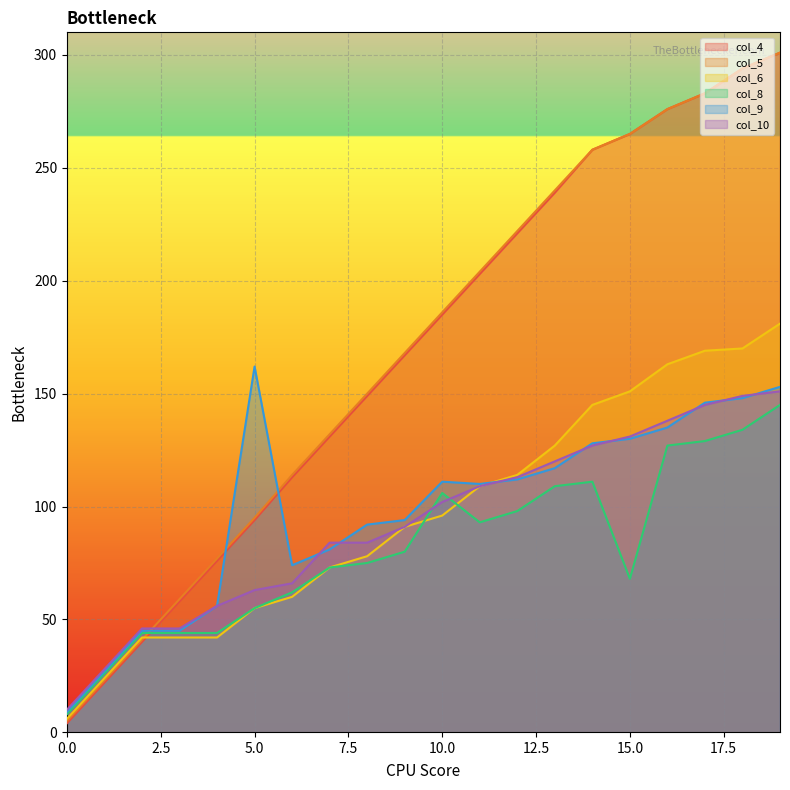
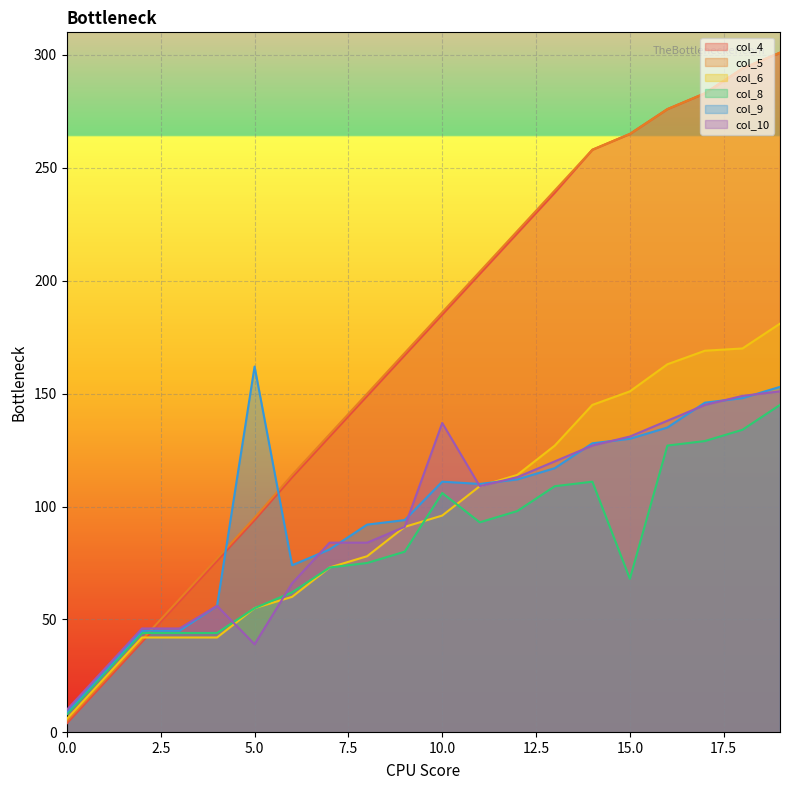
  {
    "col_8": {
      "10.0": 106,
      "15.0": 68
    },
    "col_9": {
      "5.0": 162,
      "10.0": 111
    },
    "col_10": {
-     "5.0": 63,
-     "10.0": 102
+     "5.0": 39,
+     "10.0": 137
    }
  }
